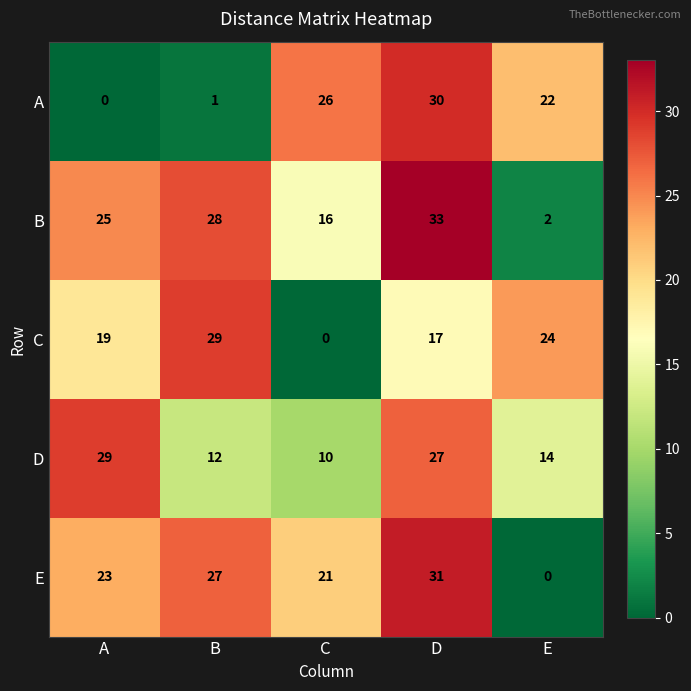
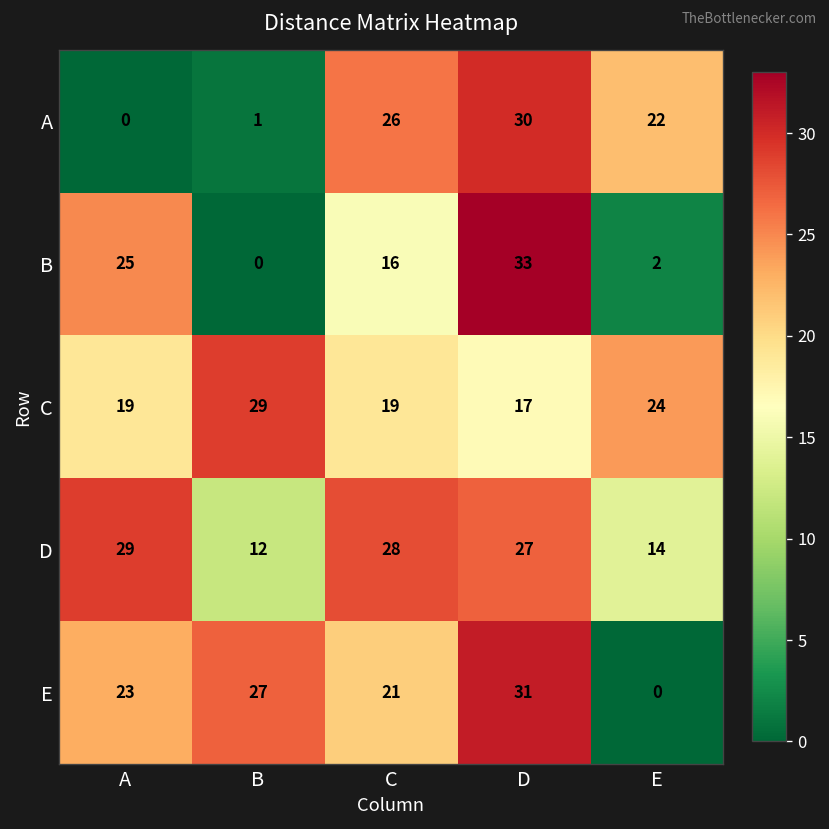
  {
    "A": {
      "A": 0,
      "B": 1,
      "C": 26,
      "D": 30,
      "E": 22
    },
    "B": {
      "A": 25,
-     "B": 28,
+     "B": 0,
      "C": 16,
      "D": 33,
      "E": 2
    },
    "C": {
      "A": 19,
      "B": 29,
-     "C": 0,
+     "C": 19,
      "D": 17,
      "E": 24
    },
    "D": {
      "A": 29,
      "B": 12,
-     "C": 10,
+     "C": 28,
      "D": 27,
      "E": 14
    },
    "E": {
      "A": 23,
      "B": 27,
      "C": 21,
      "D": 31,
      "E": 0
    }
  }
